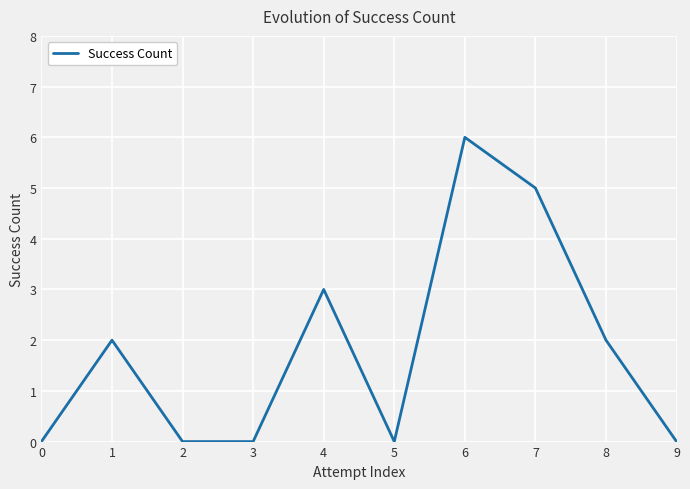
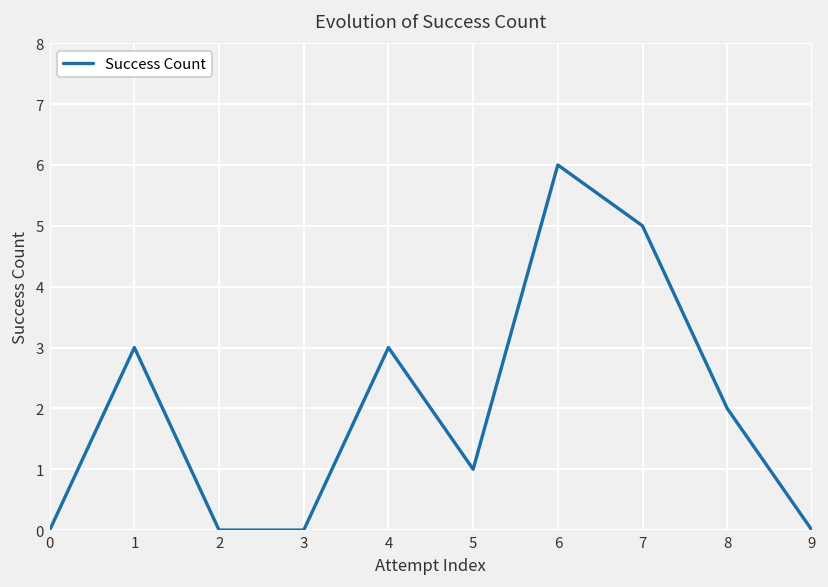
  {
    "0": 0,
-   "1": 2,
+   "1": 3,
    "2": 0,
    "3": 0,
    "4": 3,
-   "5": 0,
+   "5": 1,
    "6": 6,
    "7": 5,
    "8": 2,
    "9": 0
  }
